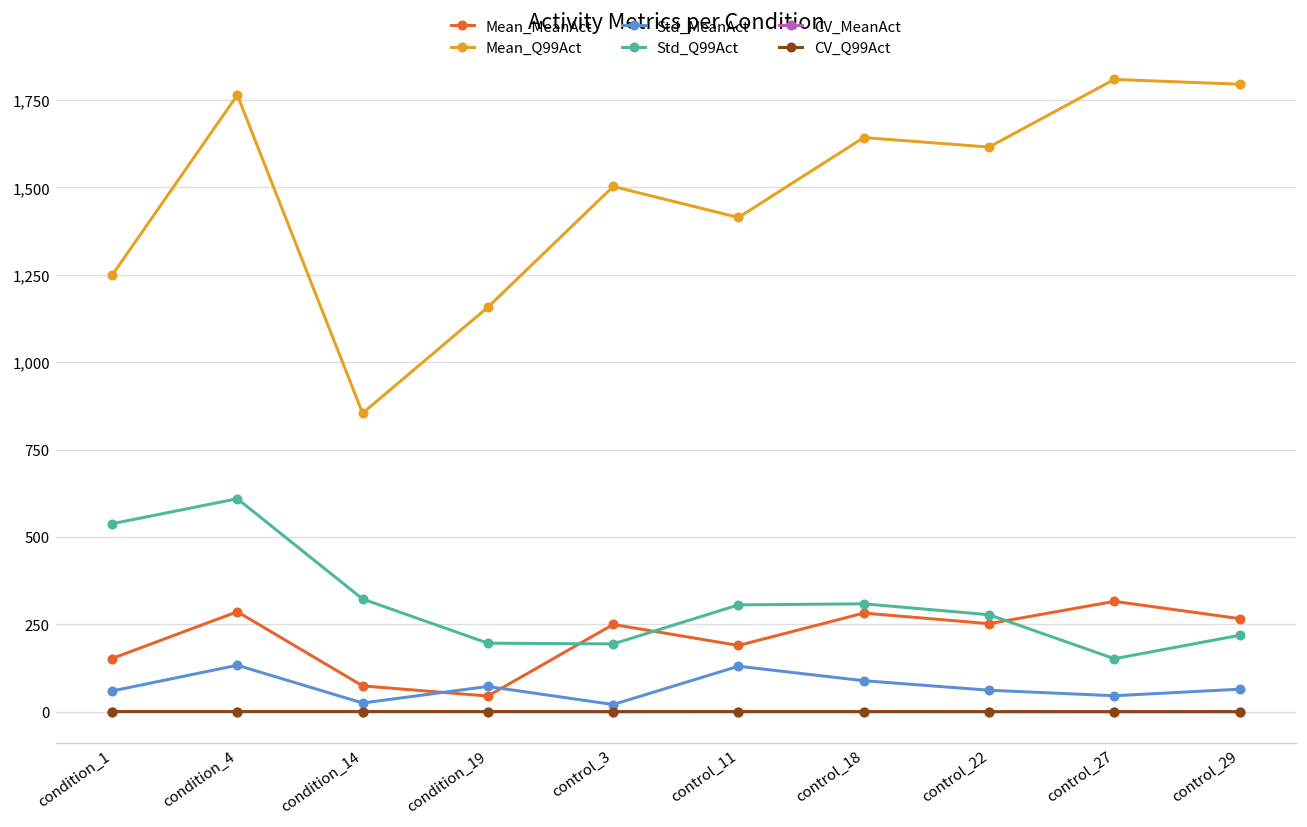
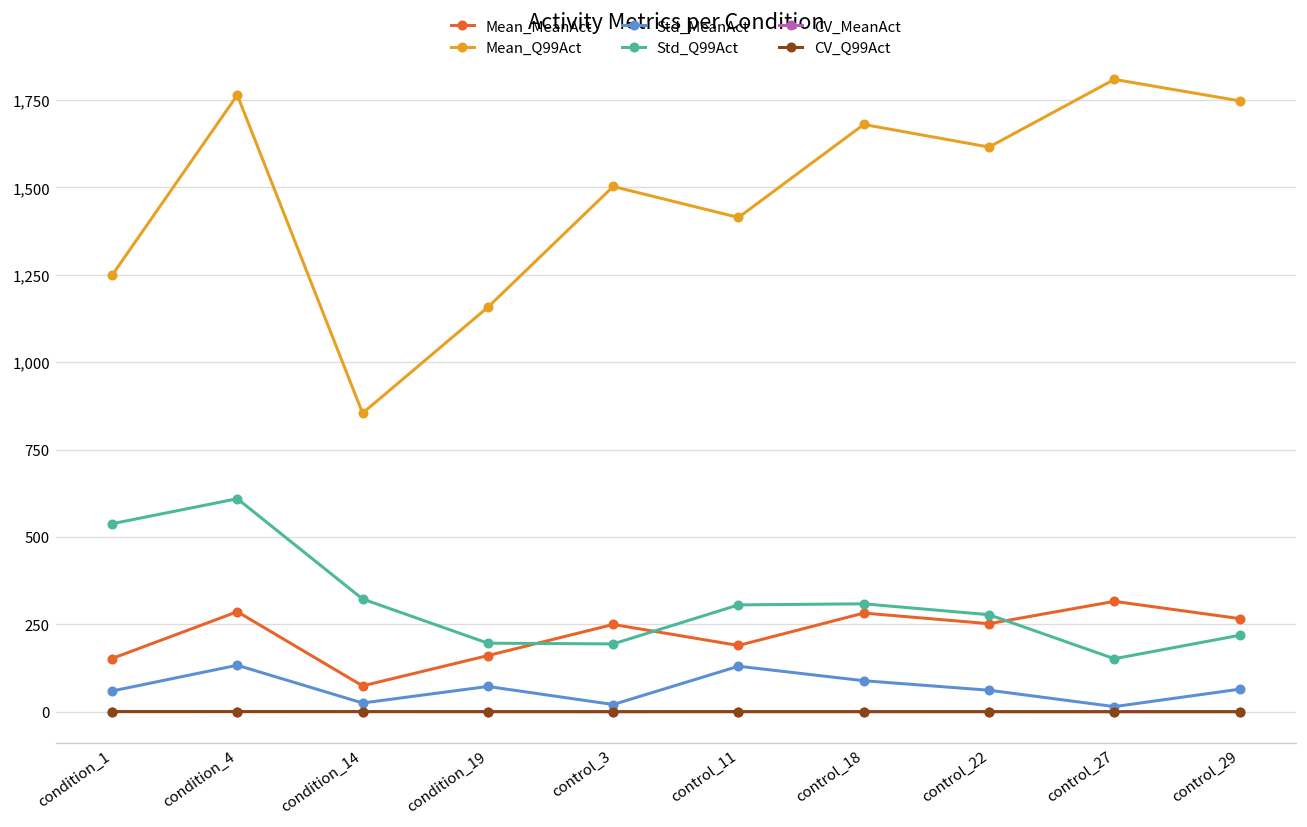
  {
    "Mean_MeanAct": {
      "condition_1": "150",
      "condition_4": "290",
      "condition_14": "70",
-     "condition_19": "40",
+     "condition_19": "160",
      "control_3": "250",
      "control_11": "190",
      "control_18": "280",
      "control_22": "250",
      "control_27": "320",
      "control_29": "270"
    },
    "Mean_Q99Act": {
      "condition_1": "1,250",
      "condition_4": "1,760",
      "condition_14": "850",
      "condition_19": "1,160",
      "control_3": "1,500",
      "control_11": "1,410",
-     "control_18": "1,640",
+     "control_18": "1,680",
      "control_22": "1,620",
      "control_27": "1,810",
-     "control_29": "1,800"
+     "control_29": "1,750"
    },
    "Std_MeanAct": {
      "condition_1": "60",
      "condition_4": "130",
      "condition_14": "20",
      "condition_19": "70",
      "control_3": "20",
      "control_11": "130",
      "control_18": "90",
      "control_22": "60",
-     "control_27": "50",
+     "control_27": "10",
      "control_29": "60"
    },
    "Std_Q99Act": {
      "condition_1": "540",
      "condition_4": "610",
      "condition_14": "320",
      "condition_19": "200",
      "control_3": "190",
      "control_11": "310",
      "control_18": "310",
      "control_22": "280",
      "control_27": "150",
      "control_29": "220"
    },
    "CV_Q99Act": {
      "condition_1": "0",
      "condition_4": "0",
      "condition_14": "0",
      "condition_19": "0",
      "control_3": "0",
      "control_11": "0",
      "control_18": "0",
      "control_22": "0",
      "control_27": "0",
      "control_29": "0"
    }
  }
